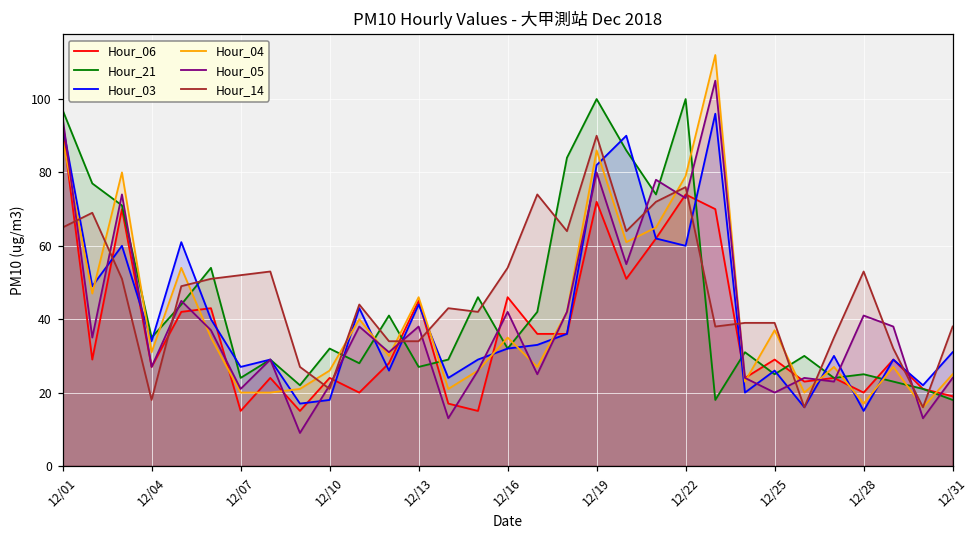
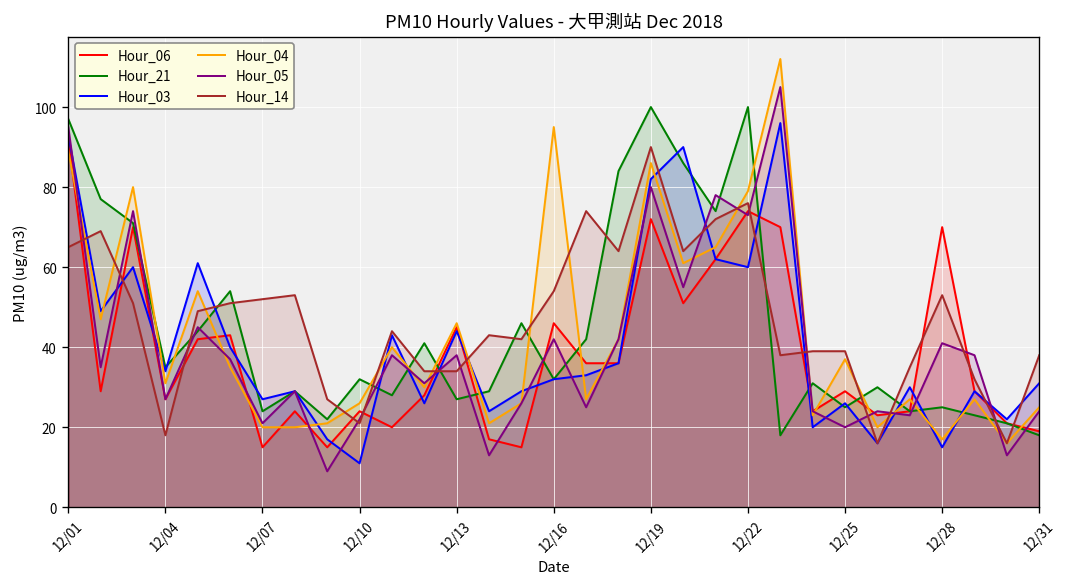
  {
    "Hour_06": {
      "12/01": 92,
      "12/07": 15,
      "12/10": 24,
      "12/13": 45,
      "12/16": 46,
      "12/19": 72,
      "12/22": 74,
      "12/25": 29,
-     "12/28": 20,
+     "12/28": 70,
      "12/31": 19
    },
    "Hour_21": {
      "12/01": 97,
      "12/04": 35,
      "12/07": 24,
      "12/10": 32,
      "12/13": 27,
      "12/19": 100,
      "12/22": 100,
      "12/25": 25,
      "12/28": 25,
      "12/31": 18
    },
    "Hour_03": {
      "12/01": 93,
      "12/04": 34,
      "12/07": 27,
-     "12/10": 18,
+     "12/10": 11,
      "12/13": 44,
      "12/19": 82,
      "12/22": 60,
      "12/25": 26,
      "12/28": 15,
      "12/31": 31
    },
    "Hour_04": {
      "12/01": 89,
      "12/04": 31,
      "12/07": 20,
      "12/10": 26,
      "12/13": 46,
-     "12/16": 35,
+     "12/16": 95,
      "12/19": 86,
      "12/22": 79,
      "12/25": 37,
      "12/28": 17,
      "12/31": 25
    },
    "Hour_05": {
      "12/01": 95,
      "12/07": 21,
      "12/10": 22,
      "12/13": 38,
      "12/16": 42,
      "12/19": 80,
      "12/22": 73,
      "12/25": 20,
      "12/28": 41,
      "12/31": 24
    },
    "Hour_14": {
      "12/01": 65,
      "12/04": 18,
      "12/07": 52,
      "12/10": 21,
      "12/13": 34,
      "12/16": 54,
      "12/19": 90,
      "12/22": 76,
      "12/25": 39,
      "12/28": 53,
      "12/31": 38
    }
  }
